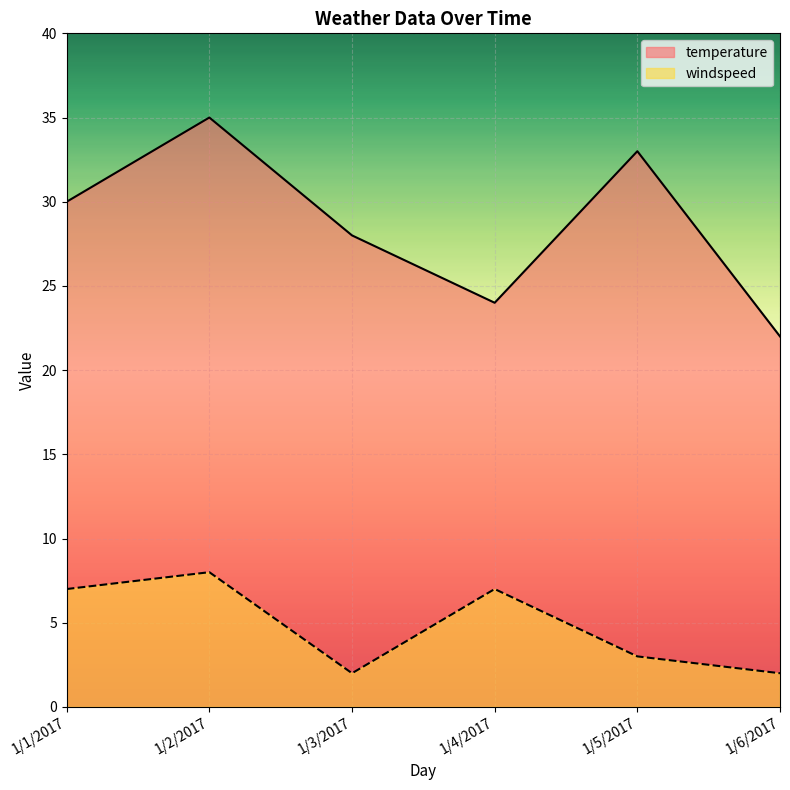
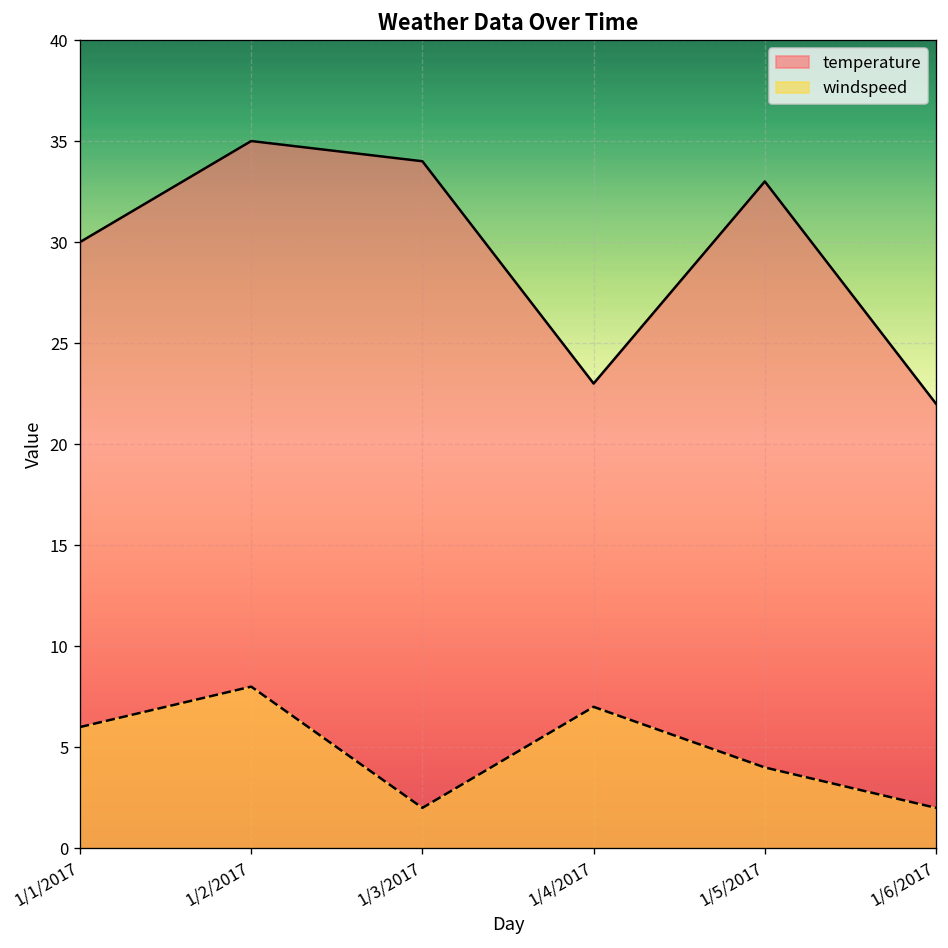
  {
    "temperature": {
      "1/1/2017": 30,
      "1/2/2017": 35,
-     "1/3/2017": 28,
-     "1/4/2017": 24,
+     "1/3/2017": 34,
+     "1/4/2017": 23,
      "1/5/2017": 33,
      "1/6/2017": 22
    },
    "windspeed": {
-     "1/1/2017": 7,
+     "1/1/2017": 6,
      "1/2/2017": 8,
      "1/3/2017": 2,
      "1/4/2017": 7,
-     "1/5/2017": 3,
+     "1/5/2017": 4,
      "1/6/2017": 2
    }
  }
